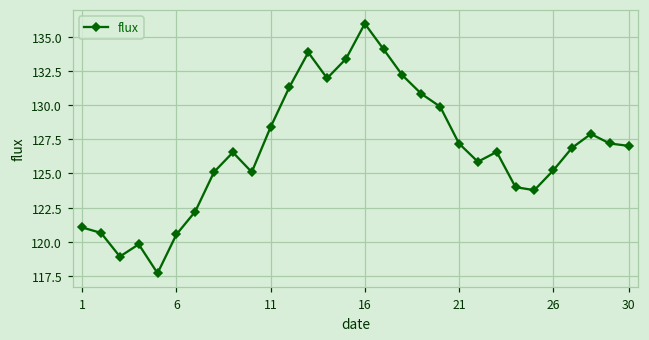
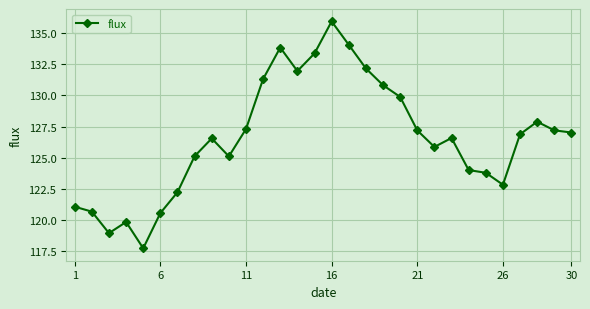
  {
    "1": 121.0,
    "6": 120.5,
-   "11": 128.4,
+   "11": 127.3,
    "16": 136.0,
    "21": 127.2,
-   "26": 125.2,
+   "26": 122.8,
    "30": 127.0
  }
